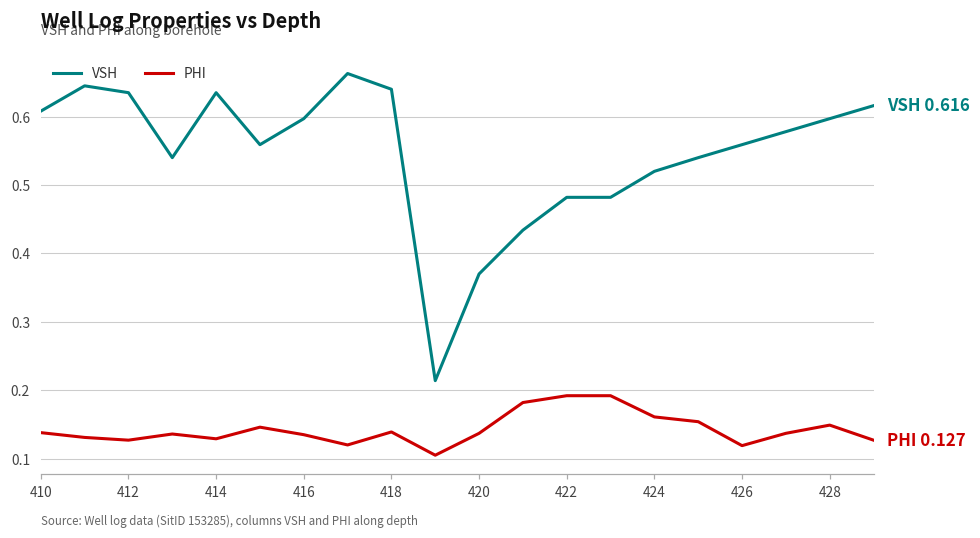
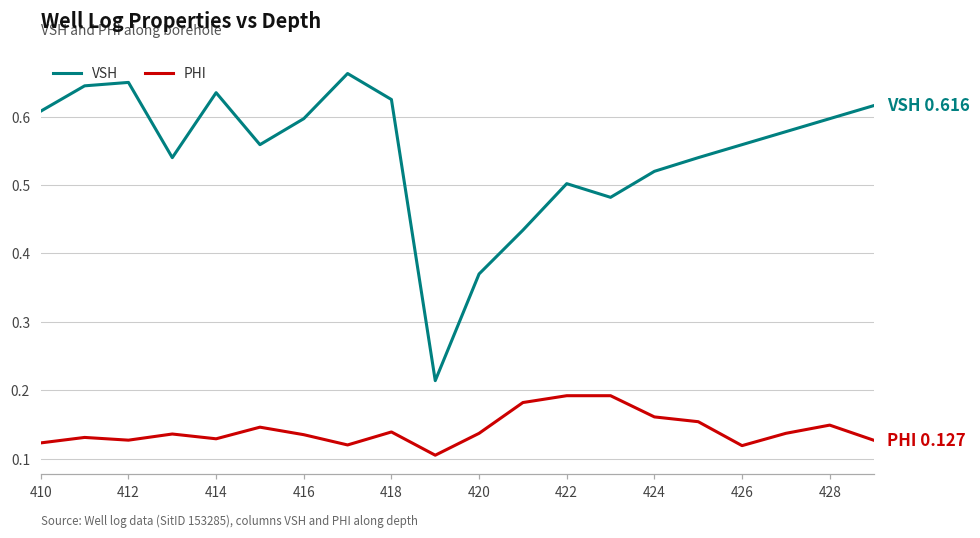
  {
    "VSH": {
      "410": 0.61,
-     "412": 0.64,
+     "412": 0.65,
      "414": 0.64,
      "416": 0.60,
-     "418": 0.64,
+     "418": 0.63,
      "420": 0.37,
-     "422": 0.48,
+     "422": 0.50,
      "424": 0.52,
      "426": 0.56,
      "428": 0.60
    },
    "PHI": {
-     "410": 0.14,
+     "410": 0.12,
      "412": 0.13,
      "414": 0.13,
      "416": 0.14,
      "418": 0.14,
      "420": 0.14,
      "422": 0.19,
      "424": 0.16,
      "426": 0.12,
      "428": 0.15
    }
  }
